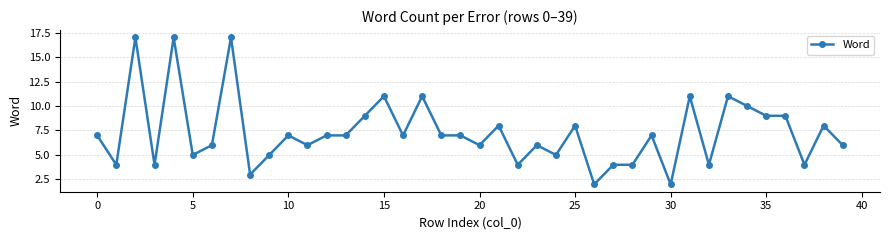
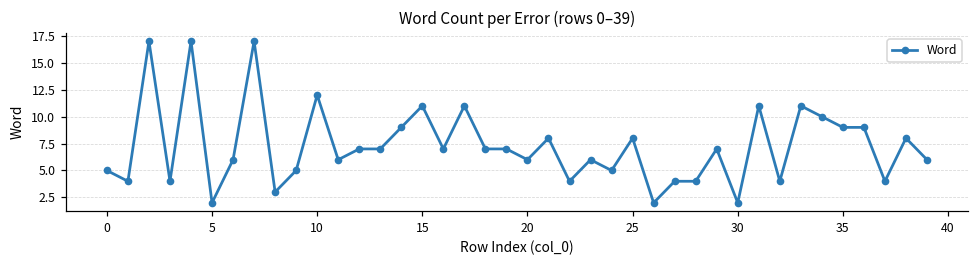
  {
-   "0": 7,
-   "5": 5,
-   "10": 7,
+   "0": 5,
+   "5": 2,
+   "10": 12,
    "15": 11,
    "20": 6,
    "25": 8,
    "30": 2,
    "35": 9
  }
